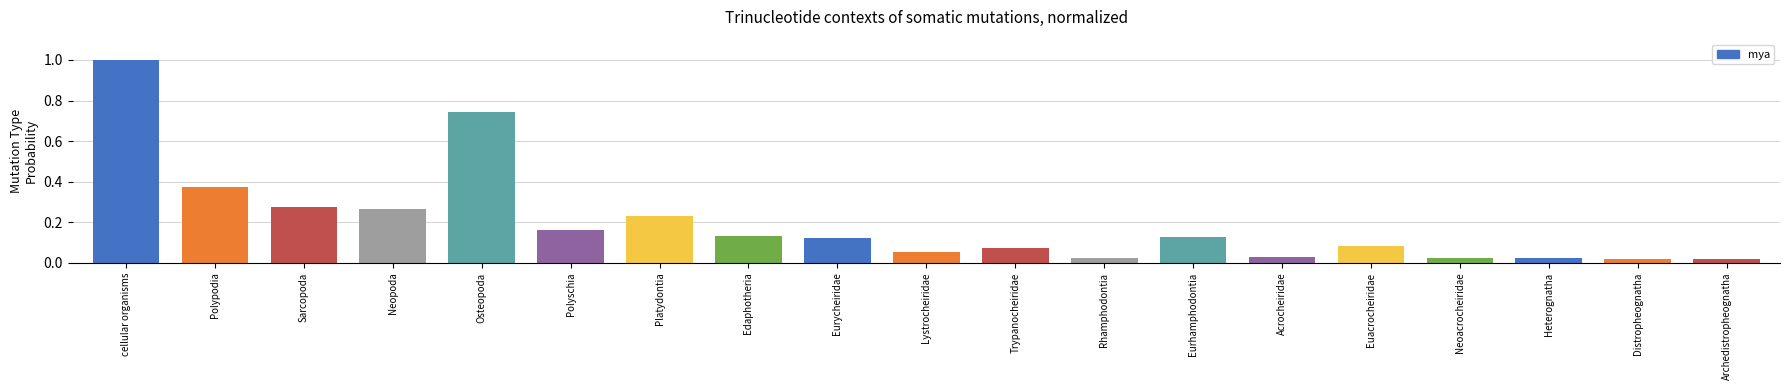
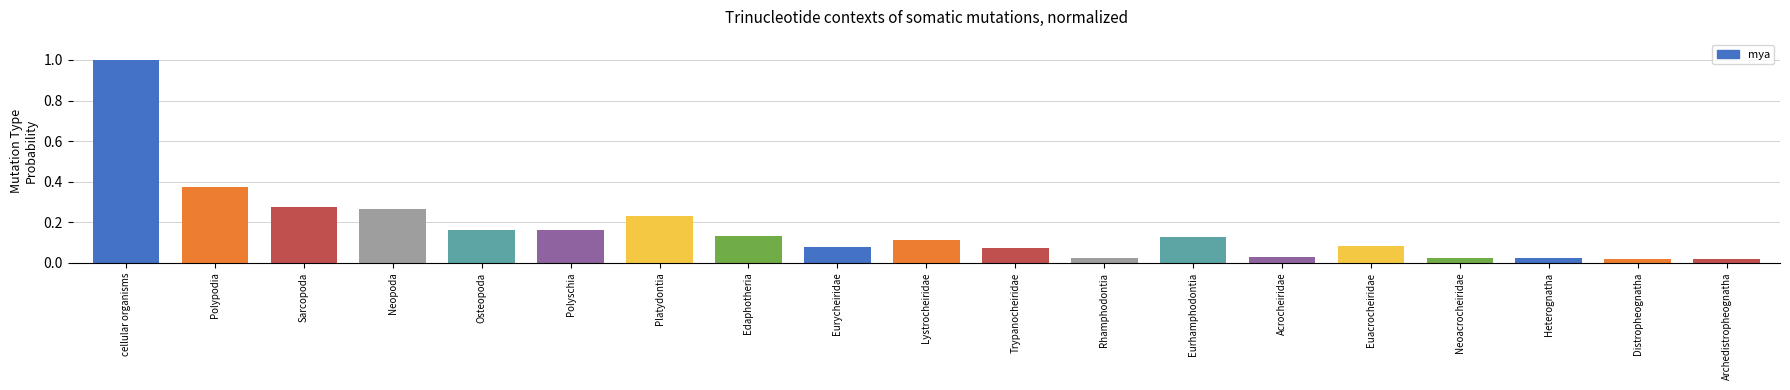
  {
    "cellular organisms": 1.00,
    "Polypodia": 0.38,
    "Sarcopoda": 0.27,
    "Neopoda": 0.27,
-   "Osteopoda": 0.74,
+   "Osteopoda": 0.16,
    "Polyschia": 0.16,
    "Platydontia": 0.23,
    "Edaphotheria": 0.13,
-   "Eurycheiridae": 0.12,
-   "Lystrocheiridae": 0.05,
+   "Eurycheiridae": 0.08,
+   "Lystrocheiridae": 0.11,
    "Trypanocheiridae": 0.07,
    "Rhamphodontia": 0.03,
    "Eurhamphodontia": 0.13,
    "Acrocheiridae": 0.03,
    "Euacrocheiridae": 0.08,
    "Neoacrocheiridae": 0.02,
    "Heterognatha": 0.02,
    "Distropheognatha": 0.02,
    "Archedistropheognatha": 0.02
  }
